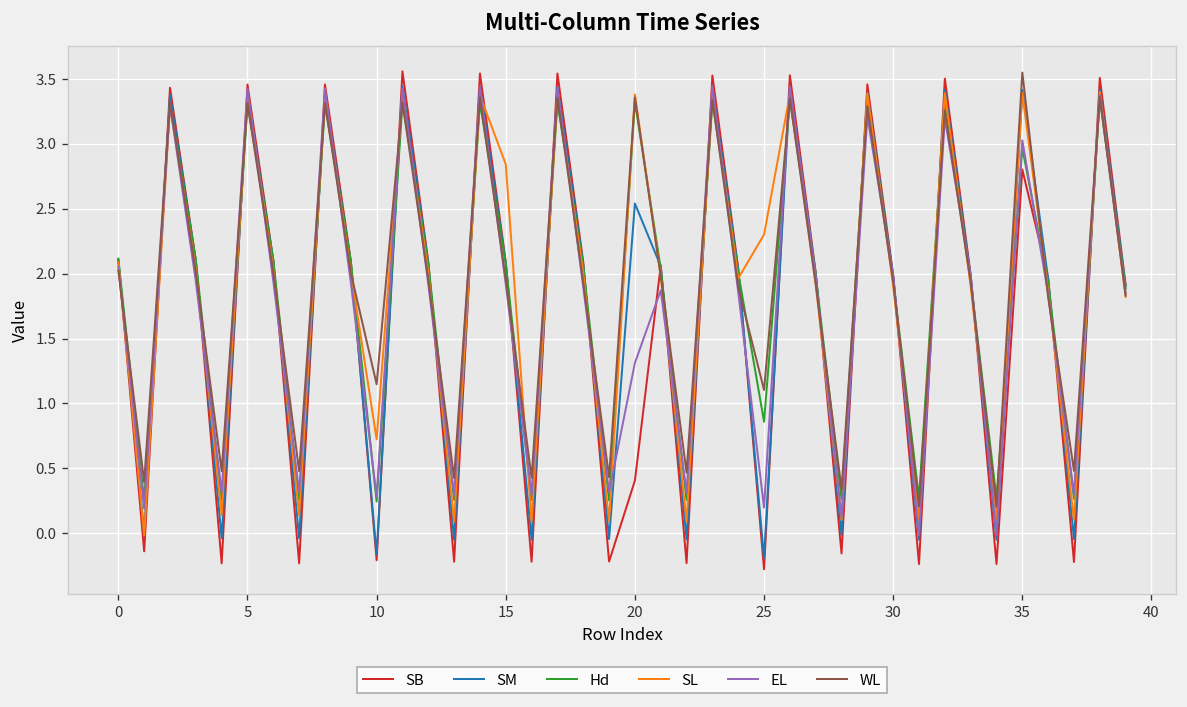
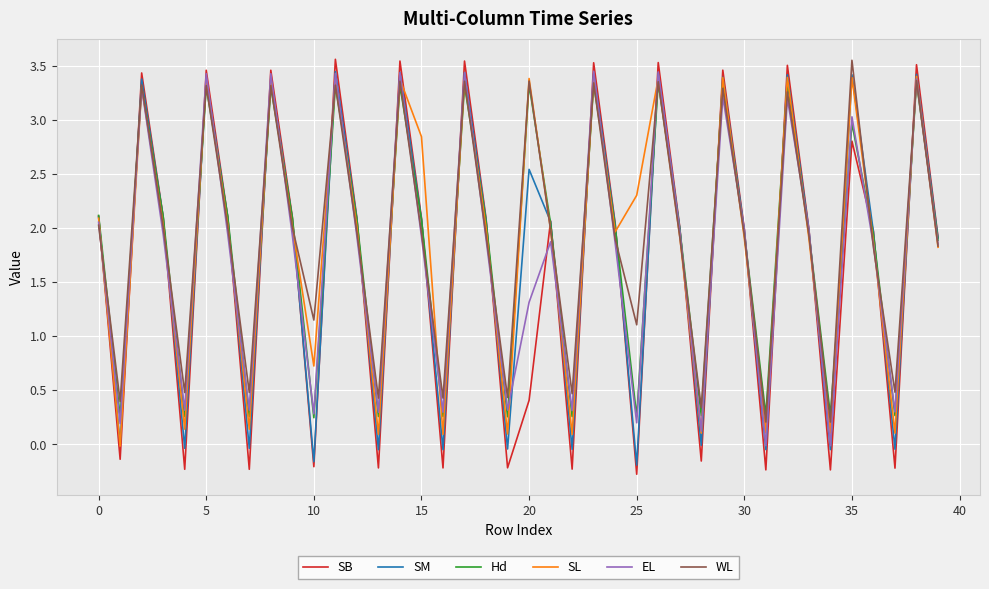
  {
    "SB": {
      "5": 3.46,
      "10": -0.21,
      "20": 0.41,
      "25": -0.28,
      "35": 2.80
    },
    "SM": {
      "10": -0.16,
      "20": 2.54,
      "25": -0.19,
      "35": 3.42
    },
    "Hd": {
      "10": 0.25,
      "20": 3.33,
-     "25": 0.86,
+     "25": 0.26,
      "35": 2.97
    },
    "SL": {
      "10": 0.72,
      "15": 2.84,
      "20": 3.38,
      "25": 2.30,
      "30": 1.91,
      "35": 3.39
    },
    "EL": {
      "0": 2.05,
      "5": 3.42,
      "10": 0.28,
      "15": 1.92,
      "20": 1.31,
      "25": 0.20,
      "35": 3.03
    },
    "WL": {
      "0": 2.02,
      "10": 1.15,
      "15": 1.96,
      "20": 3.36,
      "25": 1.10,
      "35": 3.55
    }
  }
